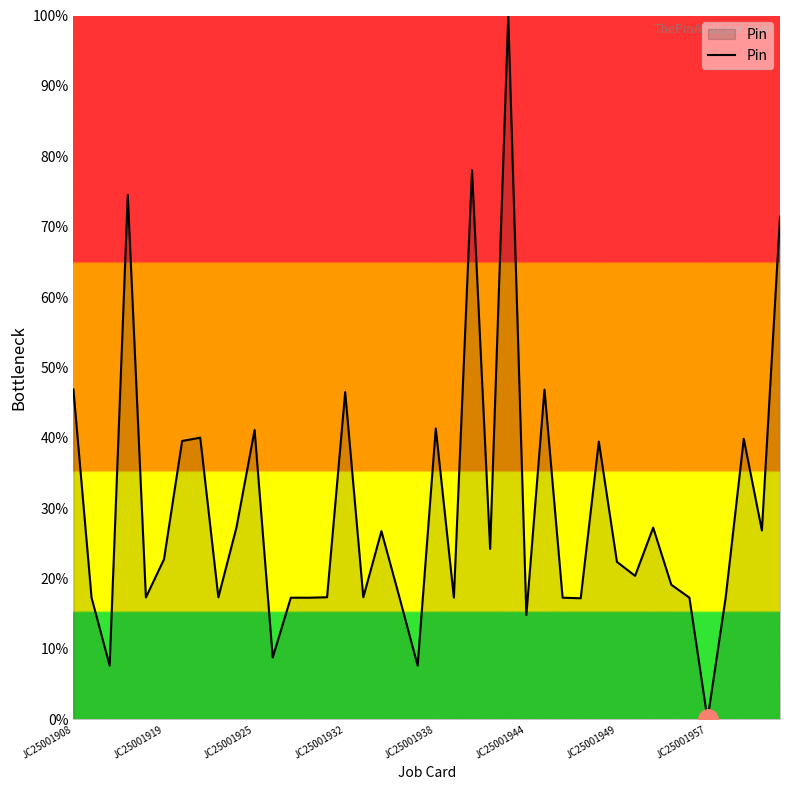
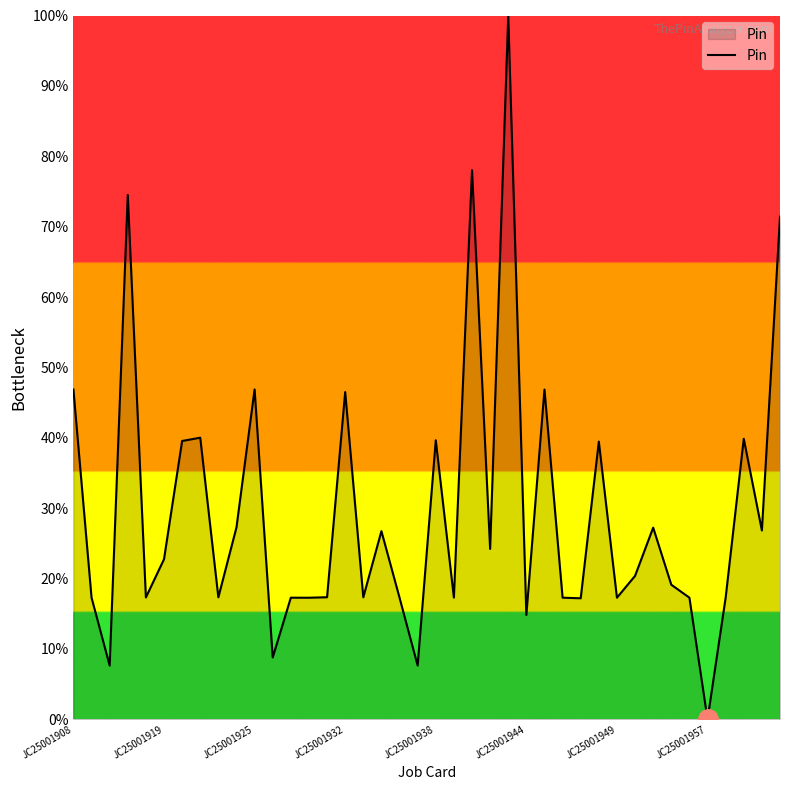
  {
    "Pin": {
      "JC25001908": "47%",
      "JC25001919": "23%",
-     "JC25001925": "41%",
+     "JC25001925": "47%",
      "JC25001932": "47%",
-     "JC25001938": "41%",
+     "JC25001938": "40%",
      "JC25001944": "15%",
-     "JC25001949": "22%"
+     "JC25001949": "17%"
    }
  }
